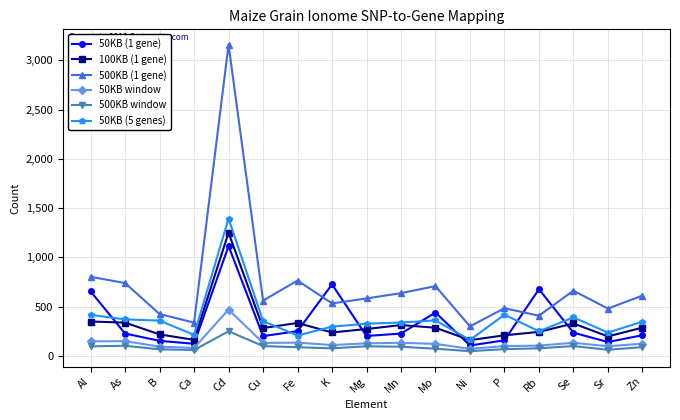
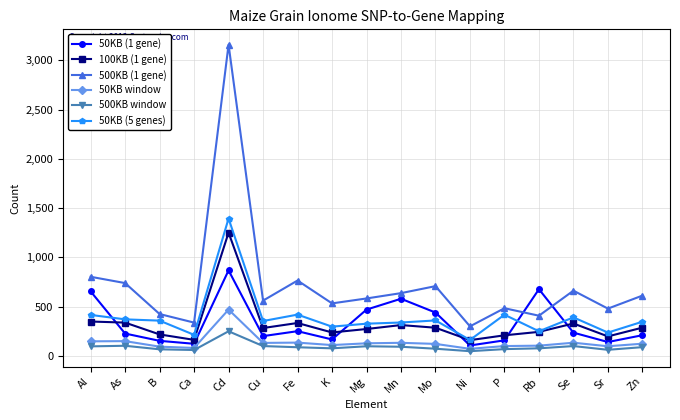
  {
    "50KB (1 gene)": {
      "Al": "700",
      "As": "200",
      "B": "200",
      "Ca": "100",
-     "Cd": "1,100",
+     "Cd": "900",
      "Cu": "200",
      "Fe": "300",
-     "K": "700",
-     "Mg": "200",
-     "Mn": "200",
+     "K": "200",
+     "Mg": "500",
+     "Mn": "600",
      "Mo": "400",
      "Ni": "100",
      "P": "200",
      "Rb": "700",
      "Se": "200",
      "Sr": "100",
      "Zn": "200"
    },
    "100KB (1 gene)": {
      "Al": "400",
      "As": "300",
      "B": "200",
      "Ca": "200",
      "Cd": "1,300",
      "Cu": "300",
      "Fe": "300",
      "K": "200",
      "Mg": "300",
      "Mn": "300",
      "Mo": "300",
      "P": "200",
      "Se": "300",
      "Sr": "200",
      "Zn": "300"
    },
    "50KB (5 genes)": {
      "Al": "400",
      "As": "400",
      "B": "400",
      "Ca": "200",
      "Cd": "1,400",
      "Cu": "400",
-     "Fe": "200",
+     "Fe": "400",
      "K": "300",
      "Mg": "300",
      "Mn": "300",
      "Mo": "400",
      "P": "400",
      "Se": "400",
      "Sr": "200",
      "Zn": "300"
    }
  }
